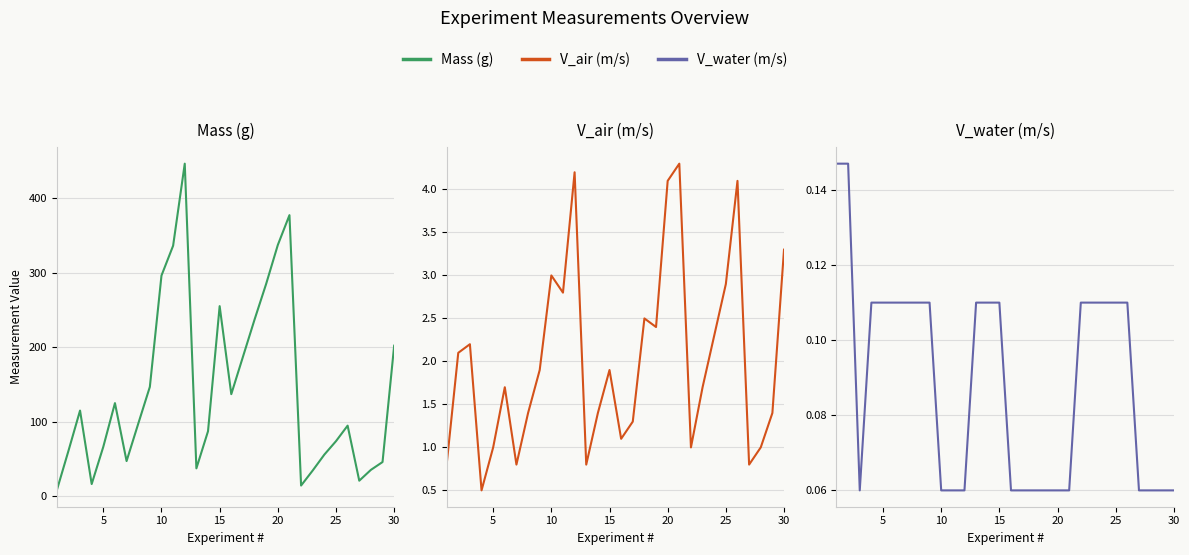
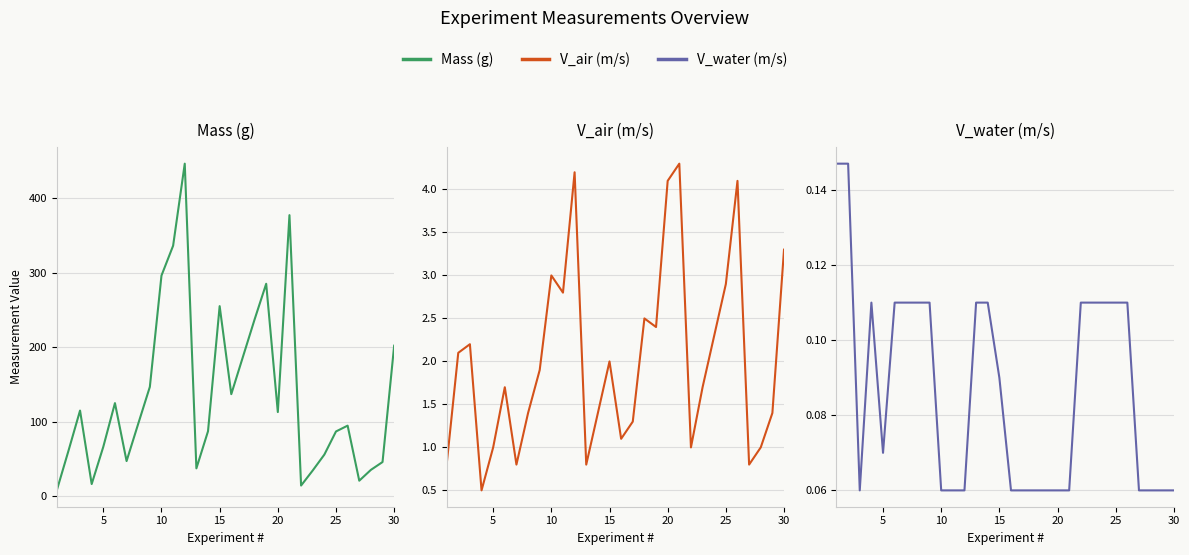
  {
    "Mass (g)": {
      "5": 70,
      "10": 300,
      "15": 260,
-     "20": 340,
-     "25": 70,
+     "20": 110,
+     "25": 90,
      "30": 200
    },
    "V_air (m/s)": {
      "5": 1.0,
      "10": 3.0,
-     "15": 1.9,
+     "15": 2.0,
      "20": 4.1,
      "25": 2.9,
      "30": 3.3
    },
    "V_water (m/s)": {
-     "5": 0.11,
+     "5": 0.07,
      "10": 0.06,
-     "15": 0.11,
+     "15": 0.09,
      "20": 0.06,
      "25": 0.11,
      "30": 0.06
    }
  }
